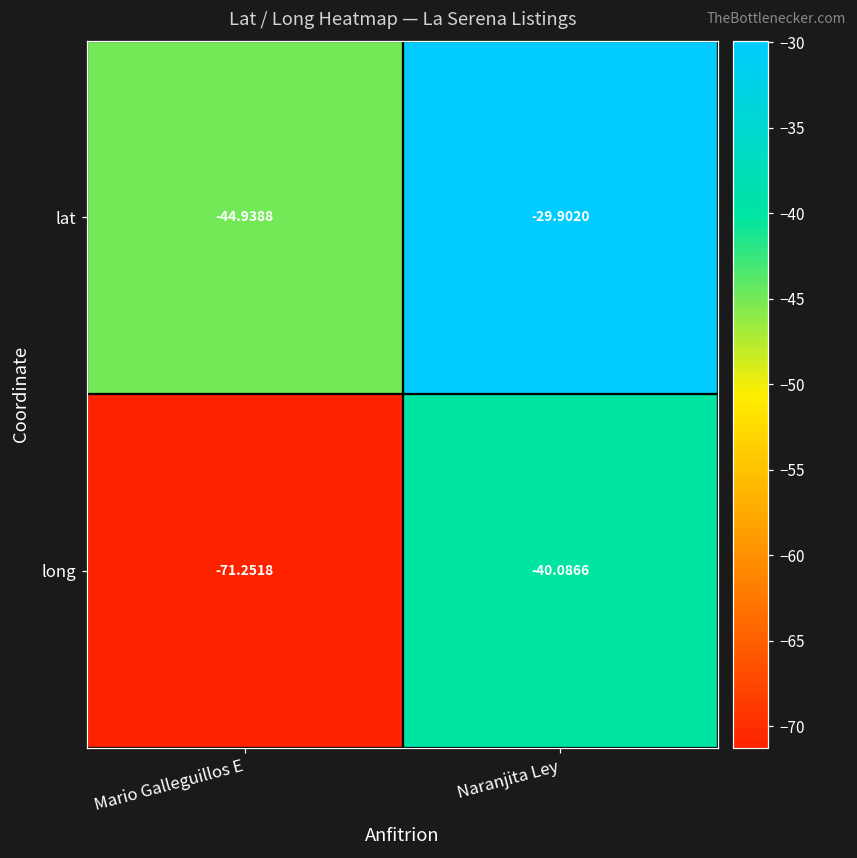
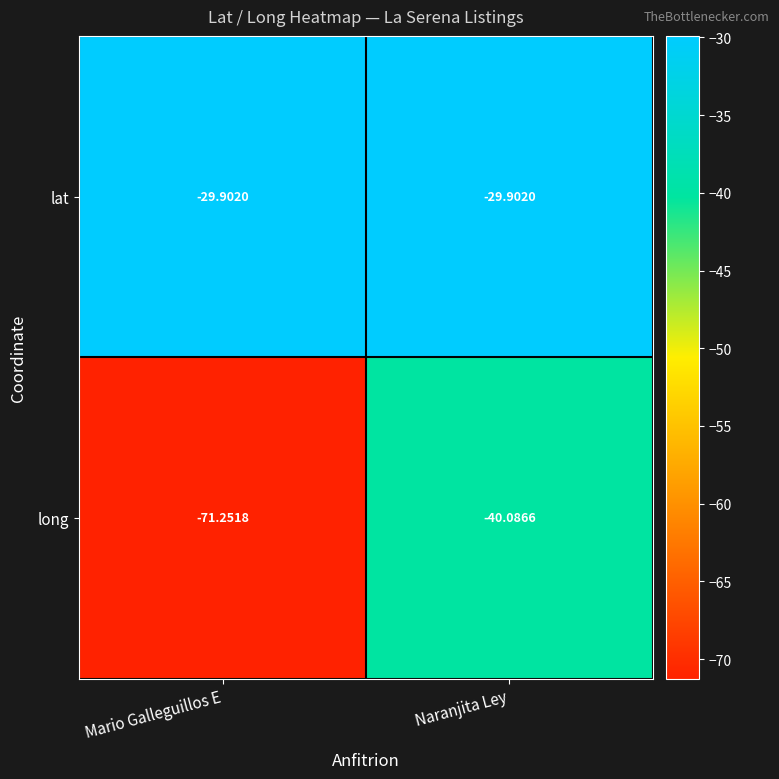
  {
    "lat": {
-     "Mario Galleguillos E": -44.9388,
+     "Mario Galleguillos E": -29.9020,
      "Naranjita Ley": -29.9020
    },
    "long": {
      "Mario Galleguillos E": -71.2518,
      "Naranjita Ley": -40.0866
    }
  }
